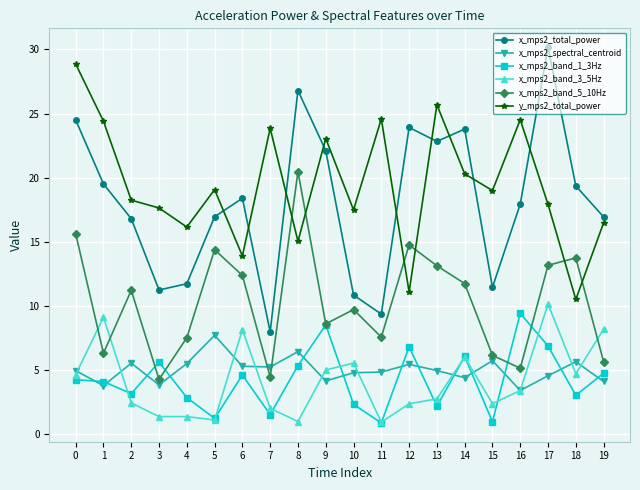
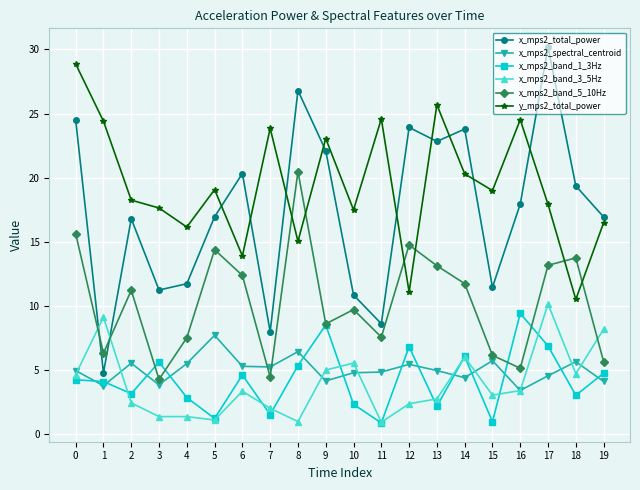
  {
    "x_mps2_total_power": {
      "0": 24.5,
-     "1": 19.5,
+     "1": 4.8,
      "2": 16.8,
      "3": 11.2,
      "4": 11.7,
      "5": 16.9,
-     "6": 18.4,
+     "6": 20.3,
      "7": 8.0,
      "8": 26.8,
      "9": 22.1,
      "10": 10.8,
-     "11": 9.4,
+     "11": 8.6,
      "12": 23.9,
      "13": 22.8,
      "14": 23.8,
      "15": 11.4,
      "16": 17.9,
      "18": 19.4,
      "19": 16.9
    },
    "x_mps2_band_3_5Hz": {
      "0": 4.6,
      "1": 9.1,
      "2": 2.4,
      "3": 1.4,
      "4": 1.4,
-     "6": 8.1,
+     "6": 3.3,
      "7": 2.0,
      "8": 1.0,
      "9": 5.0,
      "10": 5.5,
      "12": 2.4,
      "13": 2.7,
-     "15": 2.4,
+     "15": 3.0,
      "17": 10.1,
      "18": 4.7,
      "19": 8.2
    },
    "x_mps2_band_5_10Hz": {
      "0": 15.6,
      "1": 6.3,
      "2": 11.2,
      "3": 4.3,
      "4": 7.5,
      "5": 14.4,
      "6": 12.4,
      "7": 4.5,
      "8": 20.5,
      "10": 9.7,
      "11": 7.6,
      "12": 14.8,
      "13": 13.1,
      "14": 11.7,
      "15": 6.1,
      "16": 5.1,
      "17": 13.2,
      "18": 13.7,
      "19": 5.6
    },
    "y_mps2_total_power": {
      "0": 28.9,
      "1": 24.4,
      "2": 18.2,
      "3": 17.6,
      "4": 16.1,
      "5": 19.1,
      "6": 13.9,
      "7": 23.8,
      "8": 15.0,
      "9": 23.0,
      "10": 17.5,
      "11": 24.6,
      "12": 11.1,
      "13": 25.7,
      "14": 20.3,
      "15": 19.0,
      "16": 24.5,
      "17": 17.9,
      "18": 10.5,
      "19": 16.5
    }
  }
